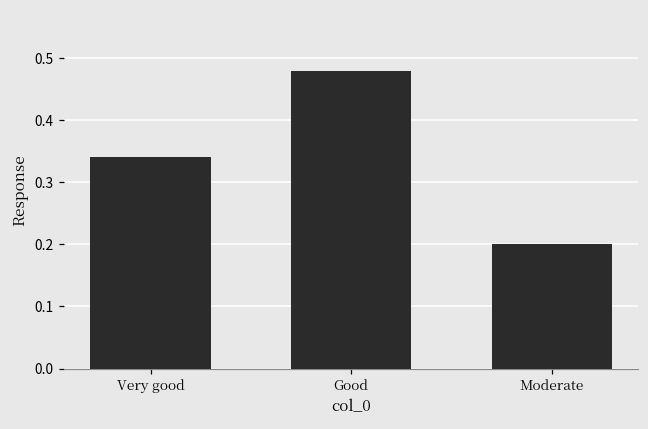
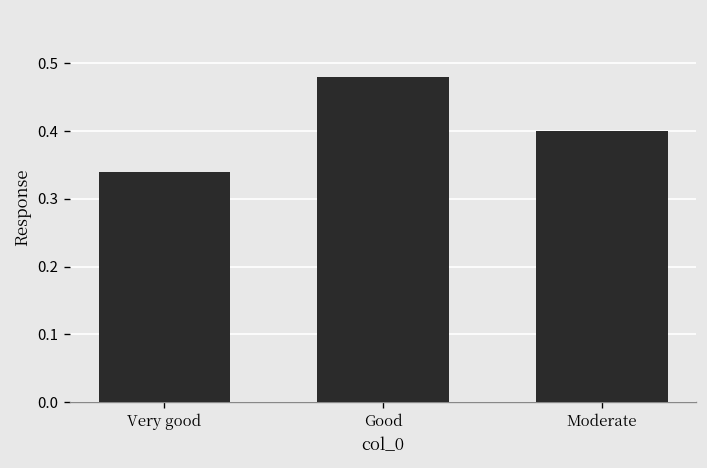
  {
    "Very good": 0.34,
    "Good": 0.48,
-   "Moderate": 0.2
+   "Moderate": 0.4
  }
